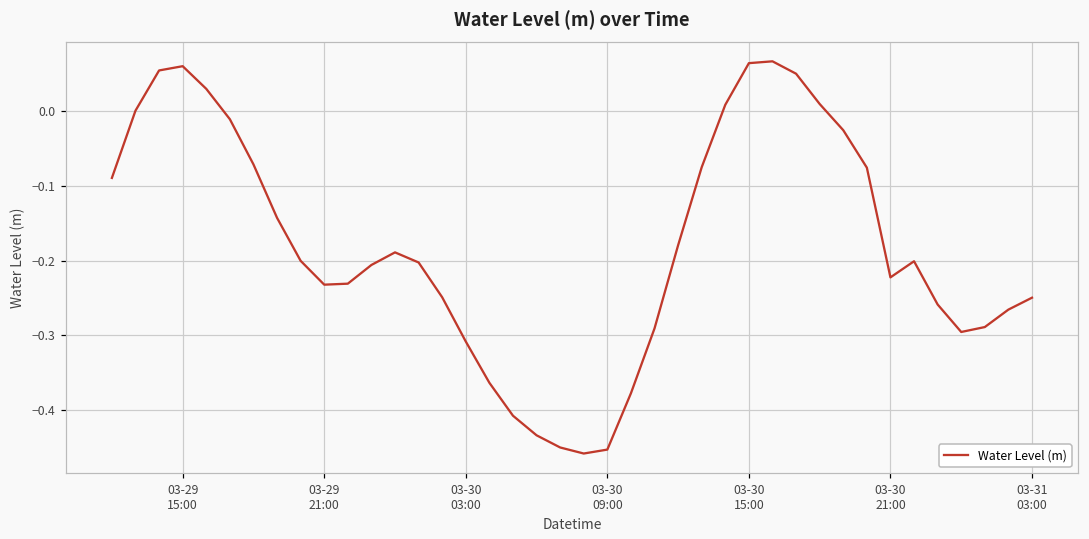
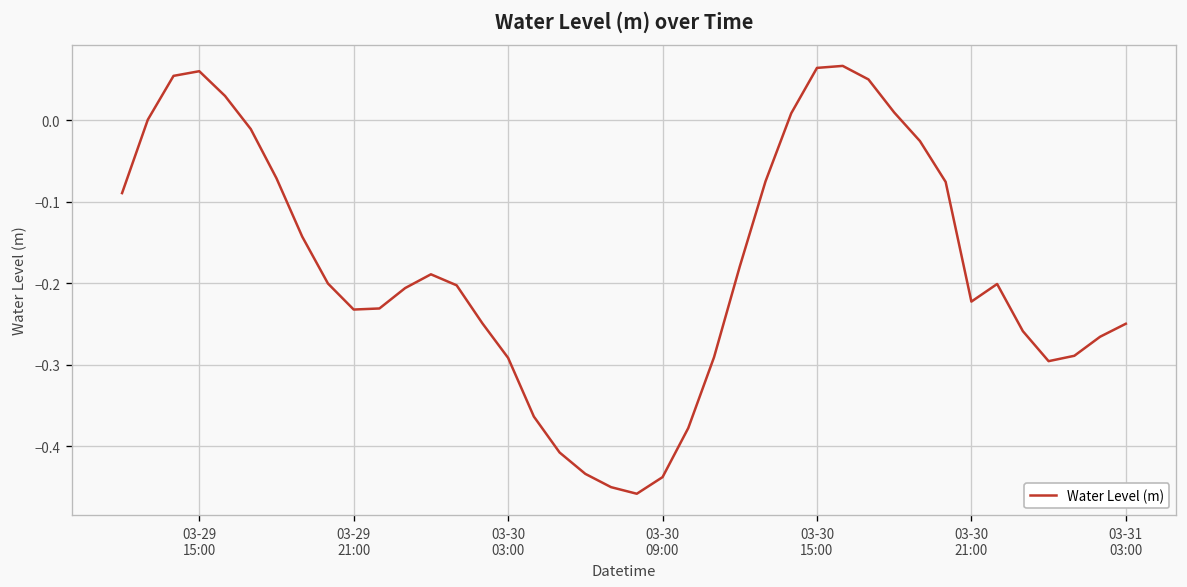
  {
    "03-29 15:00": 0.06,
    "03-29 21:00": -0.23,
-   "03-30 03:00": -0.31,
-   "03-30 09:00": -0.45,
+   "03-30 03:00": -0.29,
+   "03-30 09:00": -0.44,
    "03-30 15:00": 0.06,
    "03-30 21:00": -0.22,
    "03-31 03:00": -0.25
  }
